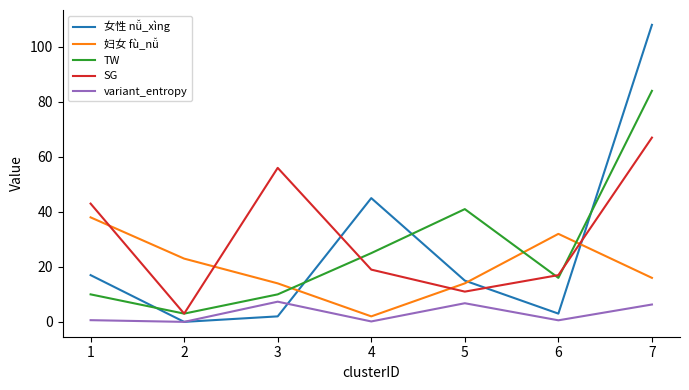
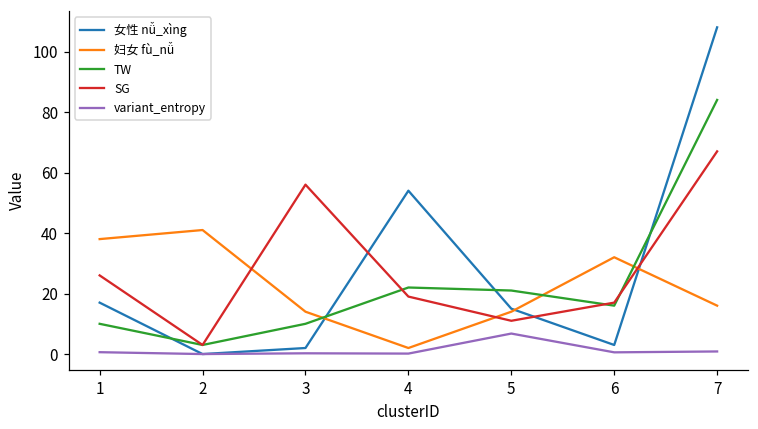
  {
    "女性 nǚ_xìng": {
      "1": 17,
      "3": 2,
-     "4": 45,
+     "4": 54,
      "5": 15,
      "6": 3,
      "7": 108
    },
    "妇女 fù_nǚ": {
      "1": 38,
-     "2": 23,
+     "2": 41,
      "3": 14,
      "4": 2,
      "5": 14,
      "6": 32,
      "7": 16
    },
    "TW": {
      "1": 10,
      "3": 10,
-     "4": 25,
-     "5": 41,
+     "4": 22,
+     "5": 21,
      "6": 16,
      "7": 84
    },
    "SG": {
-     "1": 43,
+     "1": 26,
      "3": 56,
      "4": 19,
      "5": 11,
      "6": 17,
      "7": 67
    },
    "variant_entropy": {
      "1": 1,
-     "3": 7,
+     "3": 0,
      "4": 0,
      "5": 7,
      "6": 1,
-     "7": 6
+     "7": 1
    }
  }
